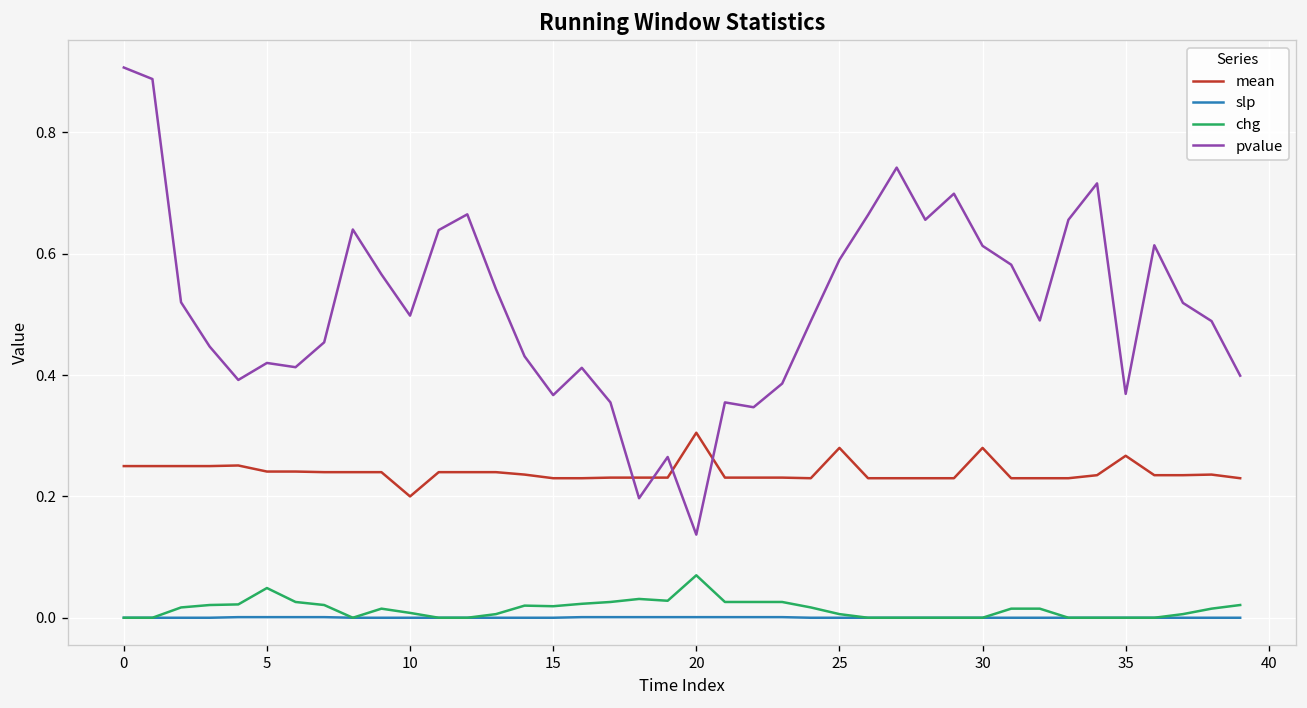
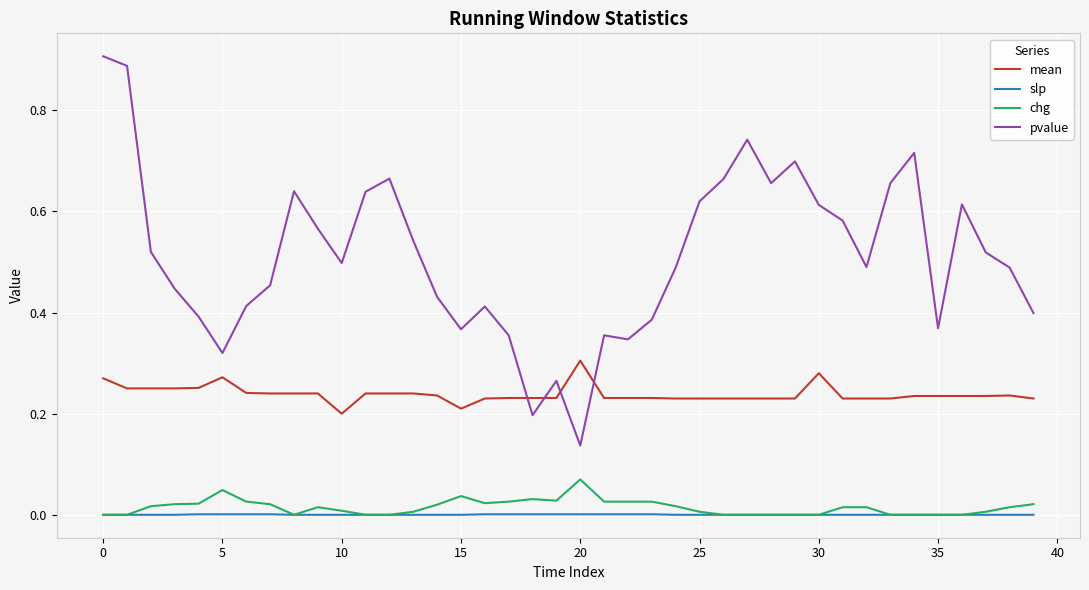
  {
    "mean": {
-     "0": 0.25,
-     "5": 0.24,
+     "0": 0.27,
+     "5": 0.27,
      "10": 0.20,
-     "15": 0.23,
+     "15": 0.21,
      "20": 0.31,
-     "25": 0.28,
+     "25": 0.23,
      "30": 0.28,
-     "35": 0.27
+     "35": 0.24
    },
    "slp": {
      "5": 0.00,
      "10": 0.00,
      "15": 0.00,
      "20": 0.00,
      "25": 0.00
    },
    "chg": {
      "5": 0.05,
      "10": 0.01,
-     "15": 0.02,
+     "15": 0.04,
      "20": 0.07,
      "25": 0.01
    },
    "pvalue": {
      "0": 0.91,
-     "5": 0.42,
+     "5": 0.32,
      "10": 0.50,
      "15": 0.37,
      "20": 0.14,
-     "25": 0.59,
+     "25": 0.62,
      "30": 0.61,
      "35": 0.37
    }
  }
